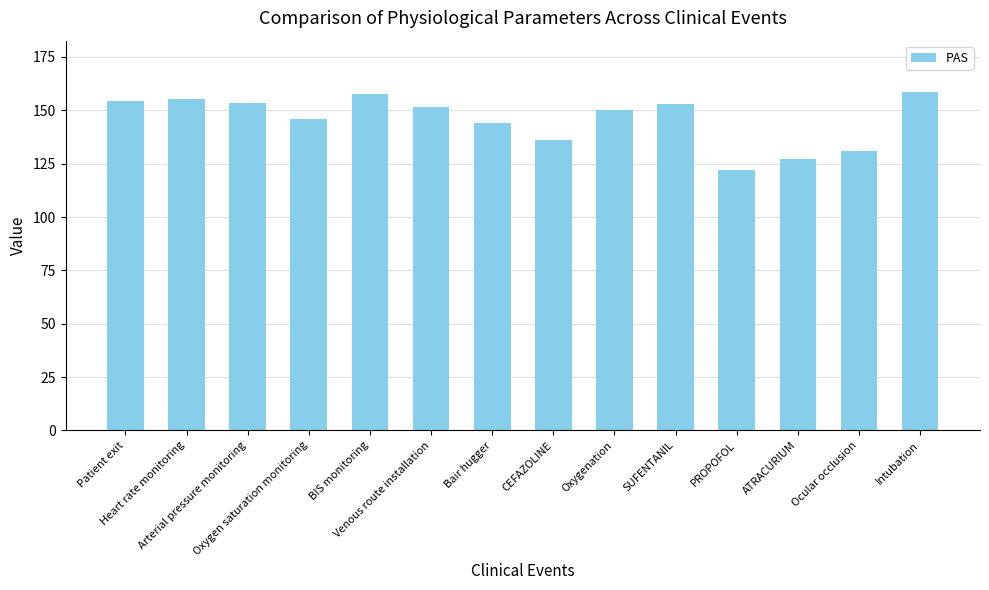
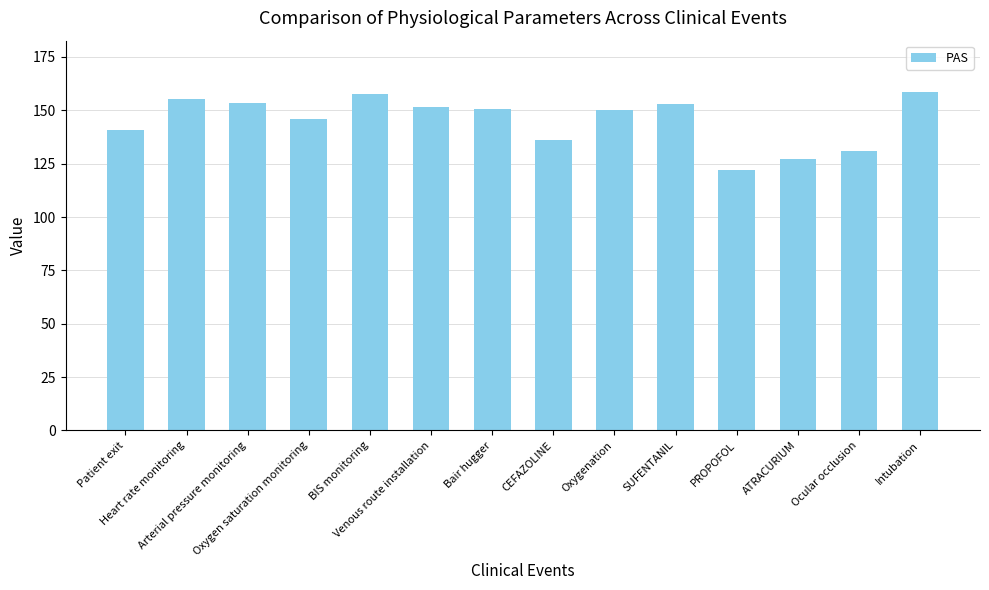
  {
-   "Patient exit": 154,
+   "Patient exit": 141,
    "Heart rate monitoring": 155,
    "Arterial pressure monitoring": 153,
    "Oxygen saturation monitoring": 146,
    "BIS monitoring": 158,
    "Venous route installation": 152,
-   "Bair hugger": 144,
+   "Bair hugger": 151,
    "CEFAZOLINE": 136,
    "Oxygenation": 150,
    "SUFENTANIL": 153,
    "PROPOFOL": 122,
    "ATRACURIUM": 127,
    "Ocular occlusion": 131,
    "Intubation": 159
  }
